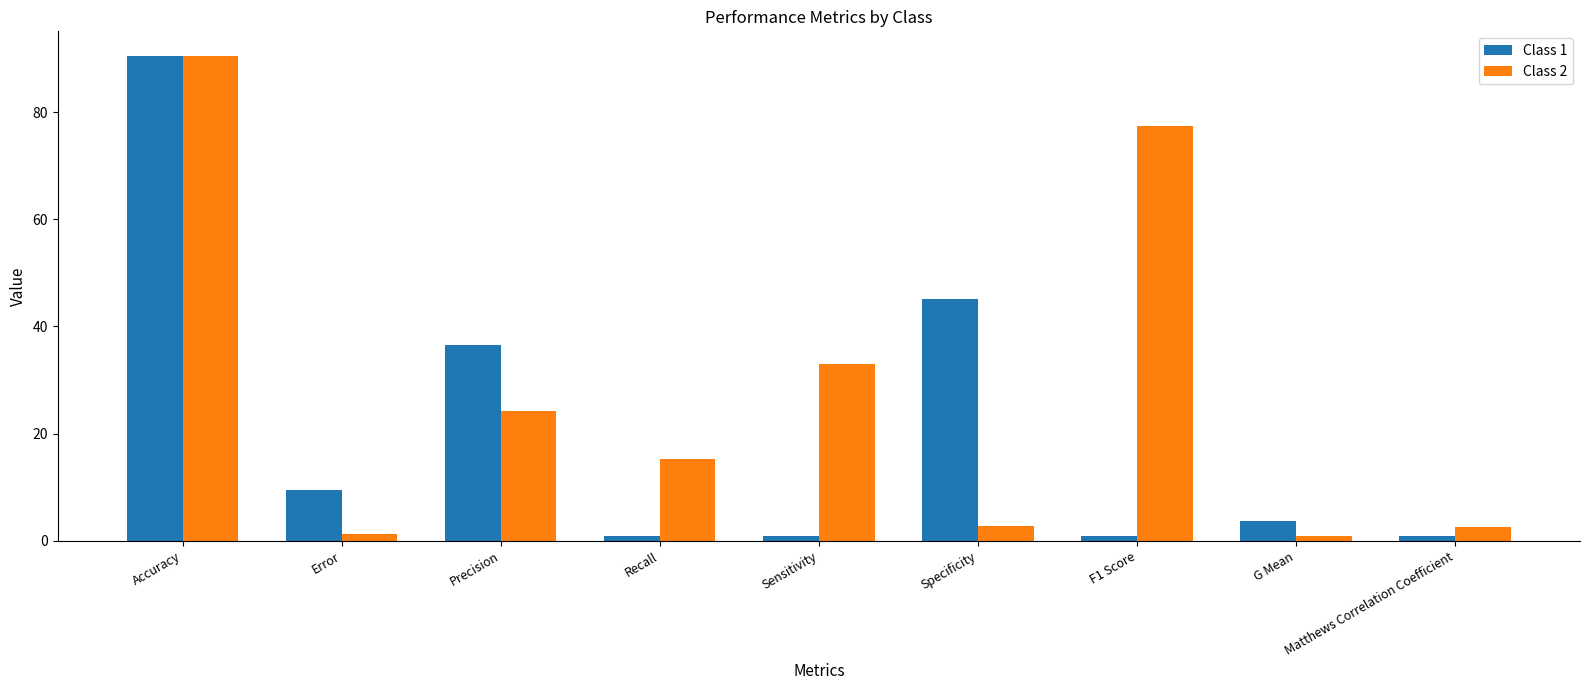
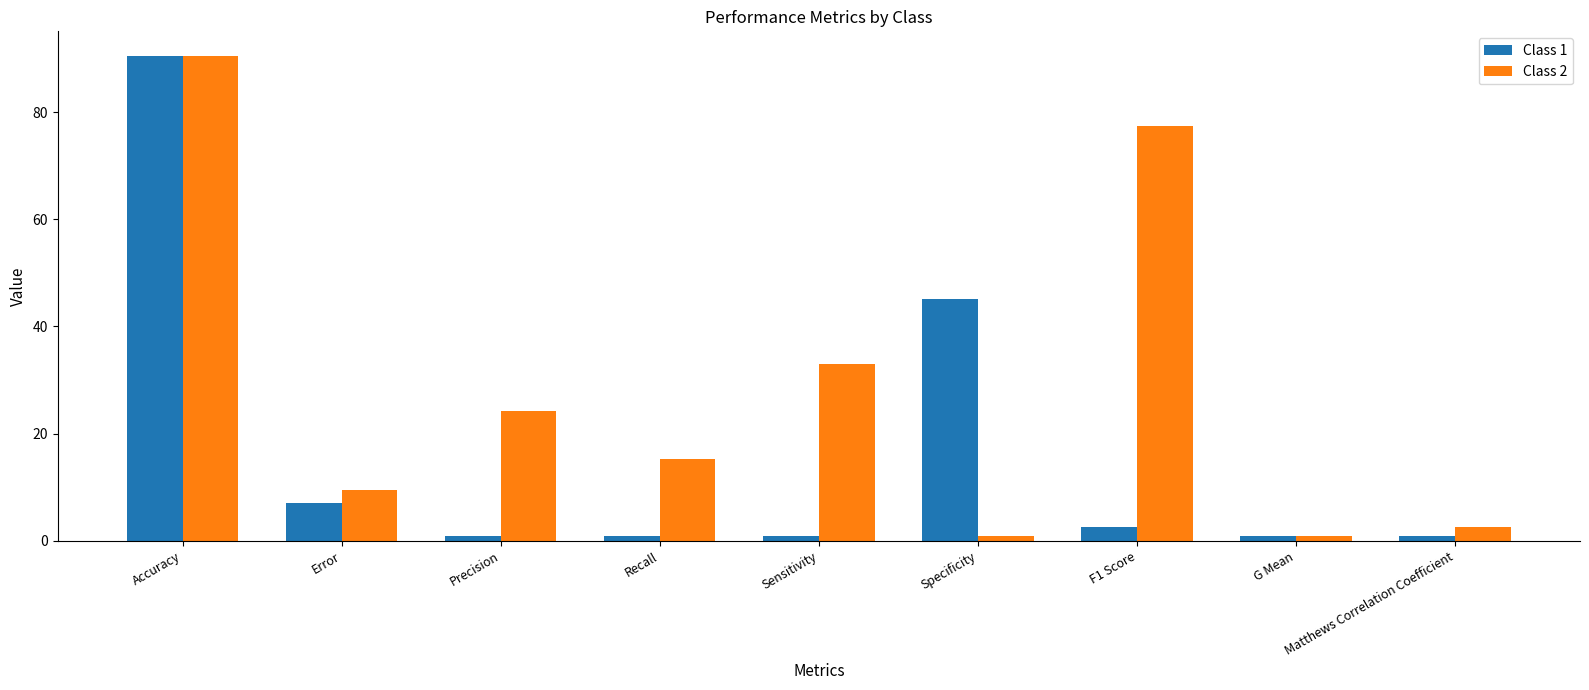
  {
    "Class 1": {
      "Accuracy": 91,
-     "Error": 9,
-     "Precision": 36,
+     "Error": 7,
+     "Precision": 1,
      "Recall": 1,
      "Sensitivity": 1,
      "Specificity": 45,
-     "F1 Score": 1,
-     "G Mean": 4,
+     "F1 Score": 3,
+     "G Mean": 1,
      "Matthews Correlation Coefficient": 1
    },
    "Class 2": {
      "Accuracy": 91,
-     "Error": 1,
+     "Error": 9,
      "Precision": 24,
      "Recall": 15,
      "Sensitivity": 33,
-     "Specificity": 3,
+     "Specificity": 1,
      "F1 Score": 77,
      "G Mean": 1,
      "Matthews Correlation Coefficient": 3
    }
  }
